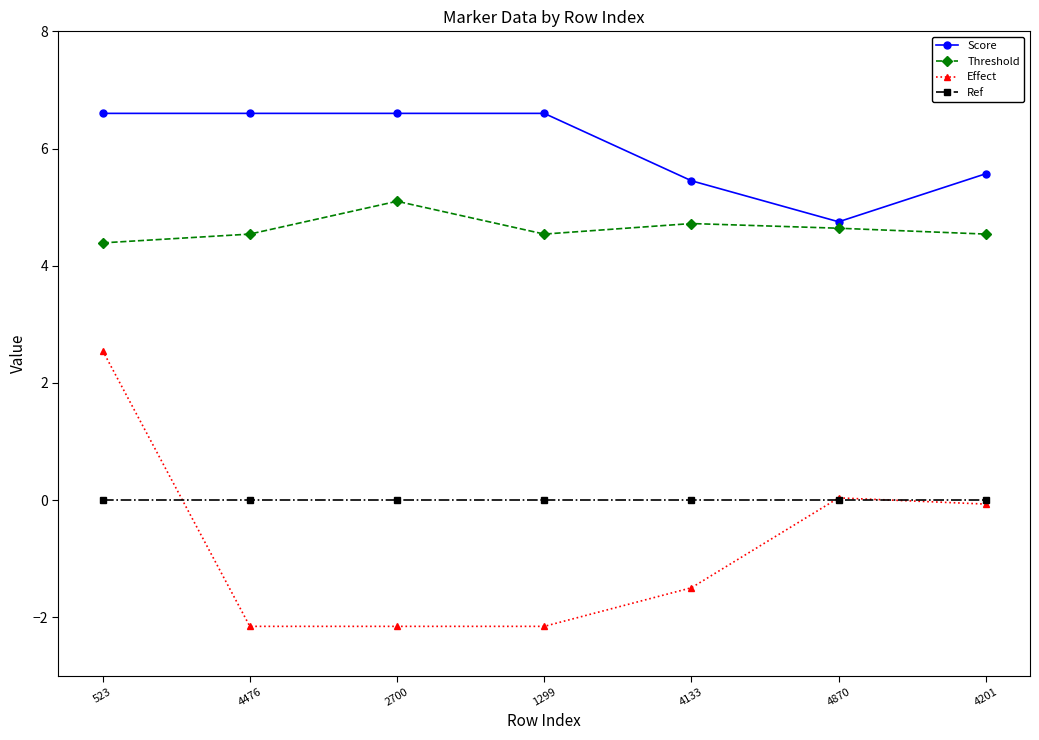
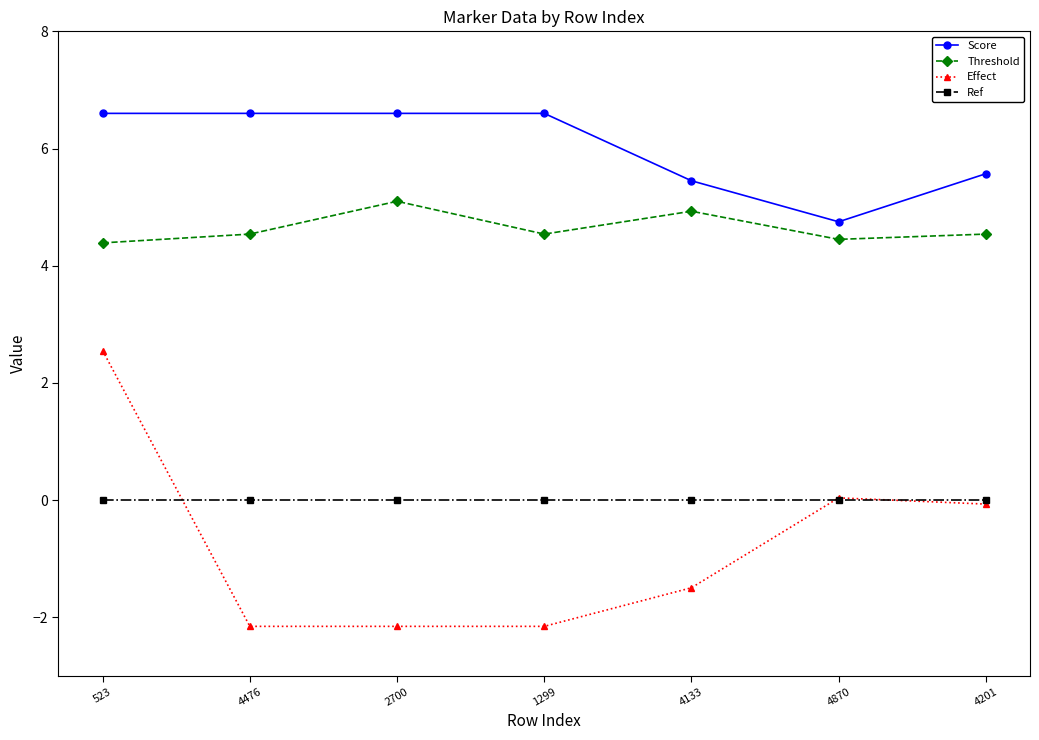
  {
    "Score": {
      "523": 6.6,
      "4476": 6.6,
      "2700": 6.6,
      "1299": 6.6,
      "4133": 5.5,
      "4870": 4.8,
      "4201": 5.6
    },
    "Threshold": {
      "523": 4.4,
      "4476": 4.5,
      "2700": 5.1,
      "1299": 4.5,
-     "4133": 4.7,
-     "4870": 4.6,
+     "4133": 4.9,
+     "4870": 4.5,
      "4201": 4.5
    },
    "Effect": {
      "523": 2.6,
      "4476": -2.2,
      "2700": -2.2,
      "1299": -2.2,
      "4133": -1.5,
      "4201": -0.1
    },
    "Ref": {
      "523": 0.0,
      "4476": 0.0,
      "2700": 0.0,
      "1299": 0.0,
      "4133": 0.0,
      "4201": 0.0
    }
  }
